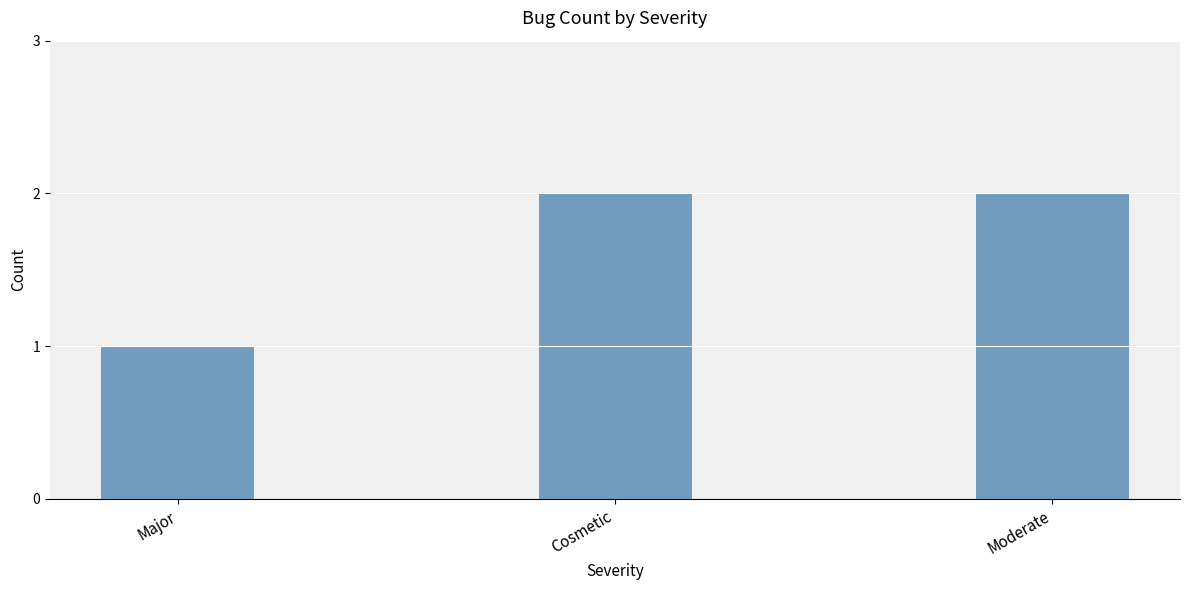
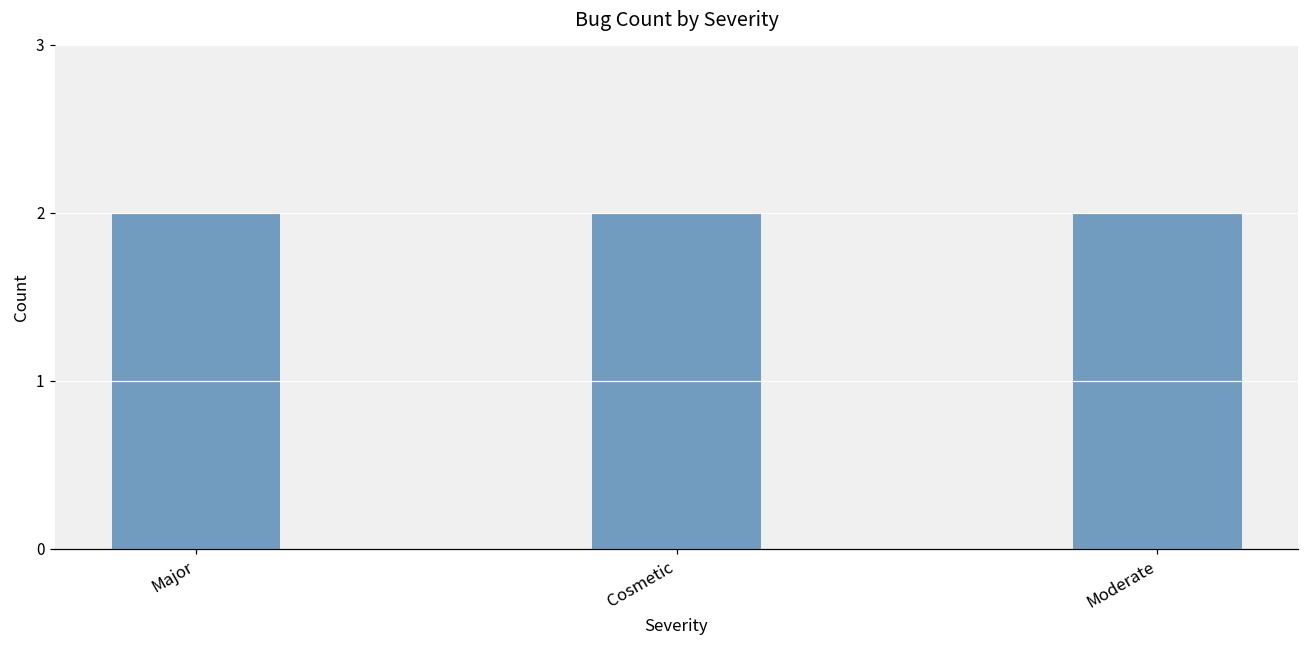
  {
-   "Major": 1,
+   "Major": 2,
    "Cosmetic": 2,
    "Moderate": 2
  }
